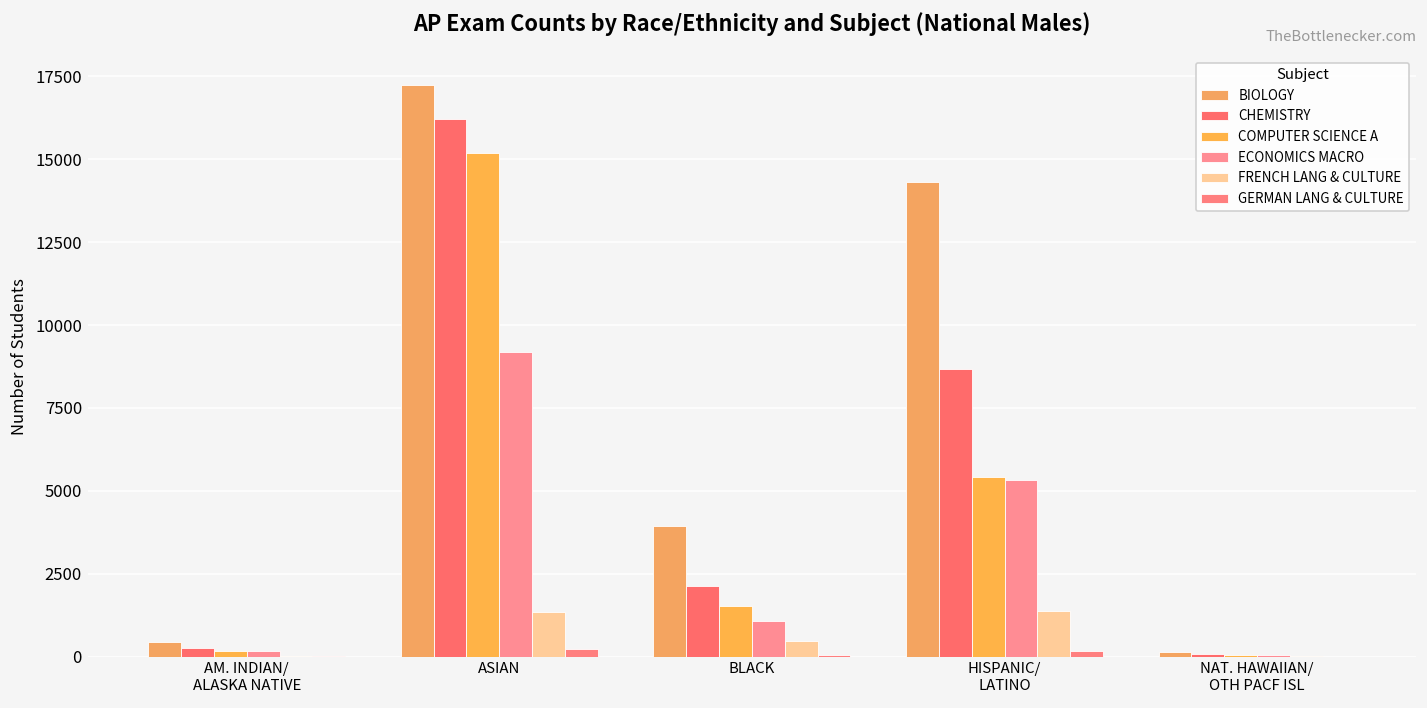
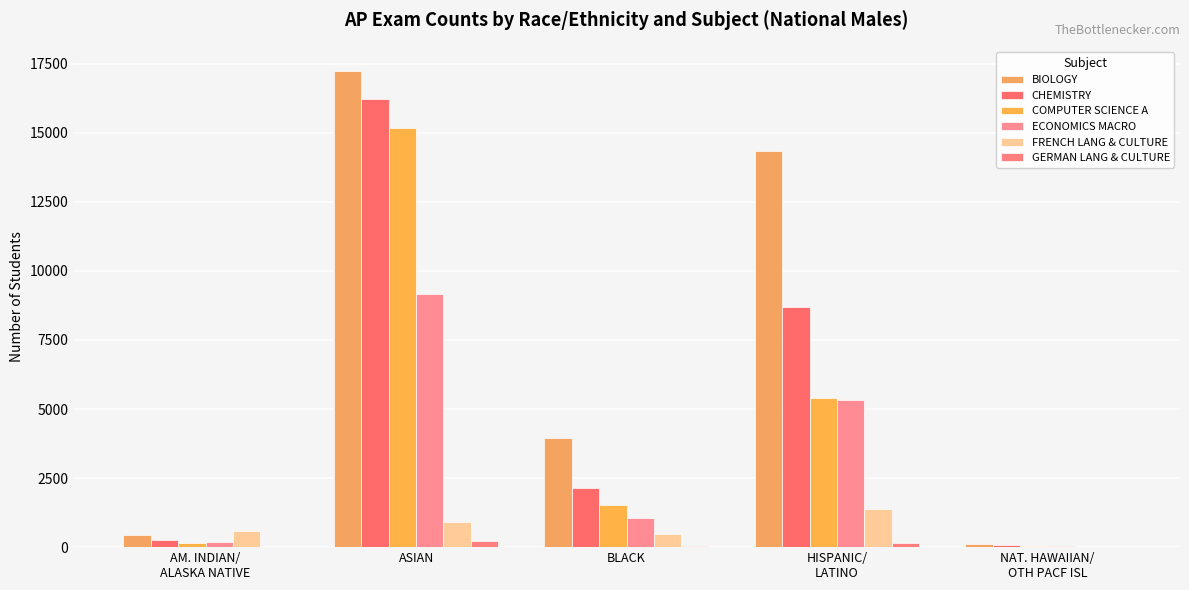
  {
    "FRENCH LANG & CULTURE": {
-     "AM. INDIAN/ ALASKA NATIVE": 0,
-     "ASIAN": 1300,
+     "AM. INDIAN/ ALASKA NATIVE": 600,
+     "ASIAN": 900,
      "BLACK": 500,
      "HISPANIC/ LATINO": 1400
    }
  }
